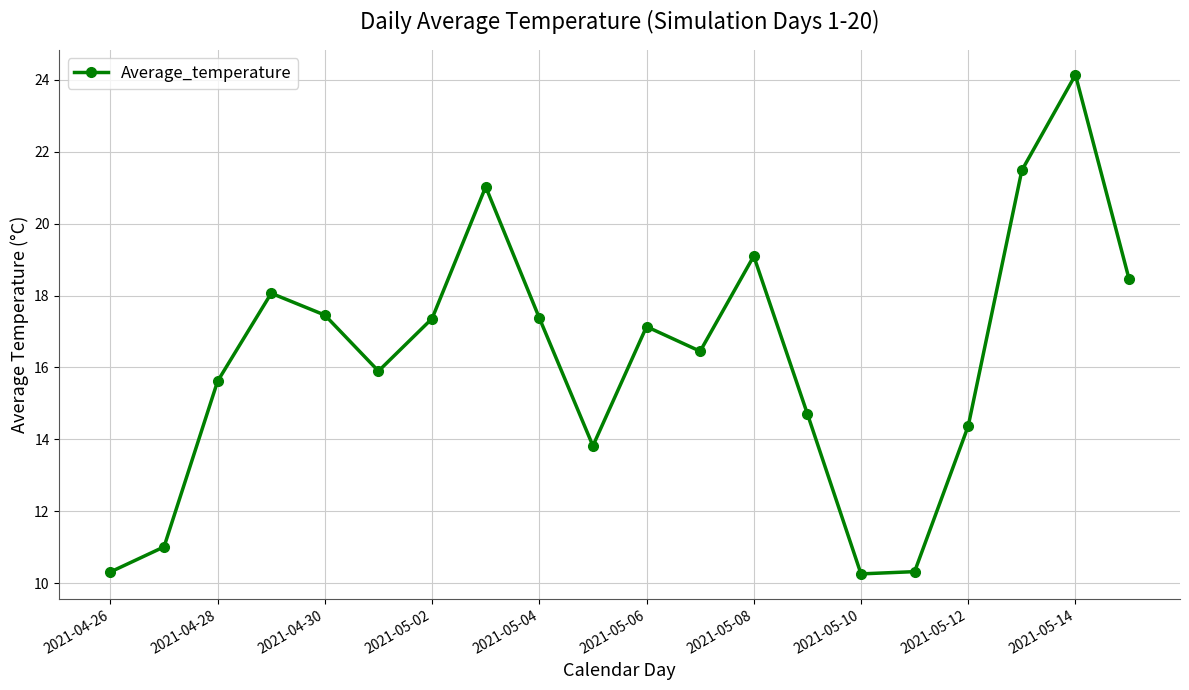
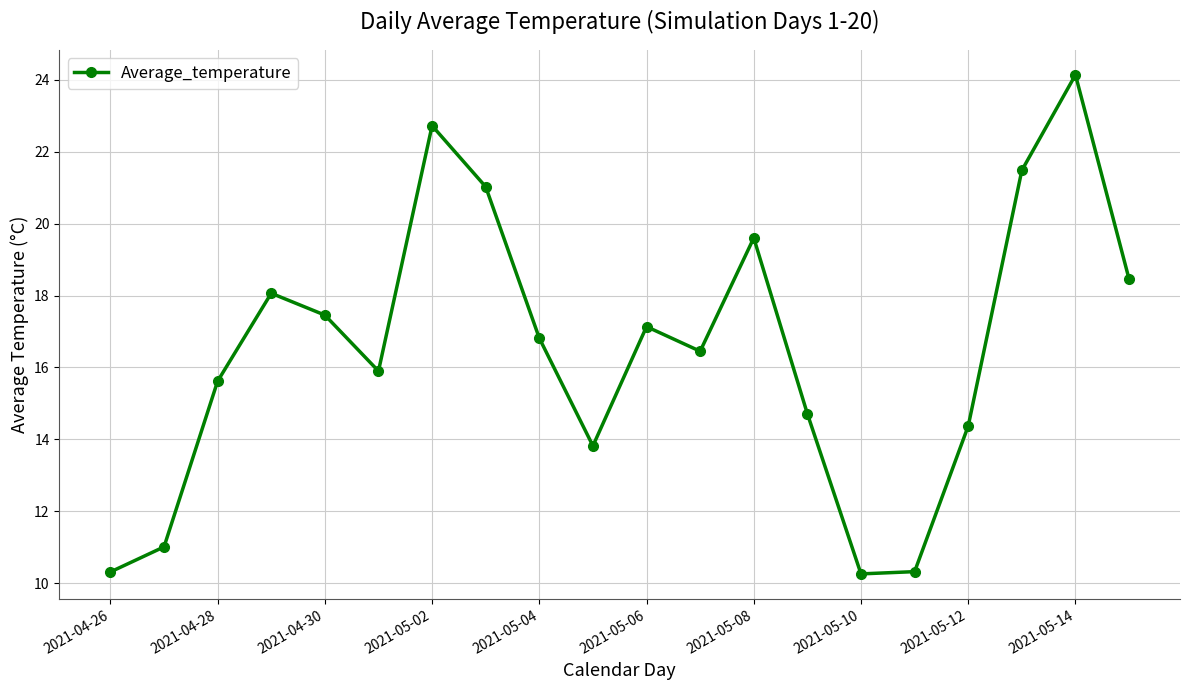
  {
    "2021-04-26": 10.3,
    "2021-04-28": 15.6,
    "2021-04-30": 17.5,
-   "2021-05-02": 17.4,
-   "2021-05-04": 17.4,
+   "2021-05-02": 22.7,
+   "2021-05-04": 16.8,
    "2021-05-06": 17.1,
-   "2021-05-08": 19.1,
+   "2021-05-08": 19.6,
    "2021-05-10": 10.3,
    "2021-05-12": 14.4,
    "2021-05-14": 24.1
  }
